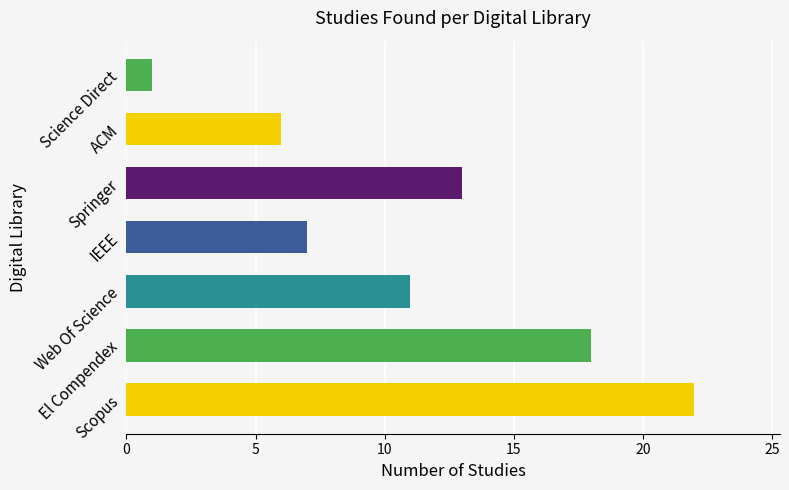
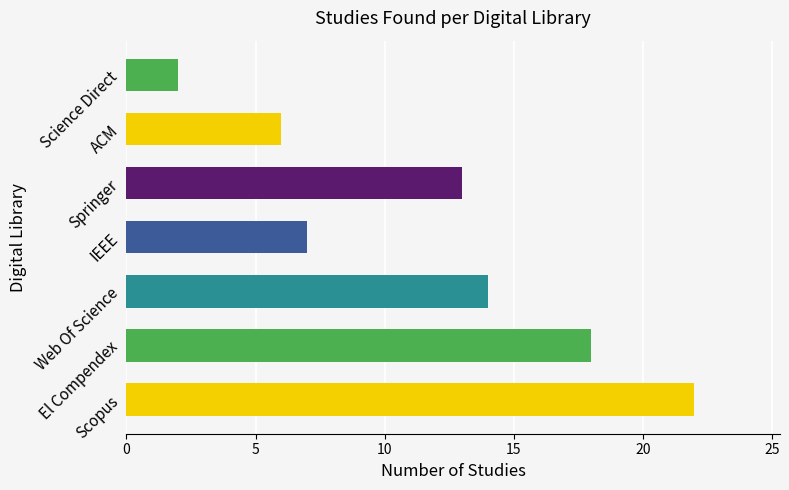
  {
-   "Science Direct": 1,
+   "Science Direct": 2,
    "ACM": 6,
    "Springer": 13,
    "IEEE": 7,
-   "Web Of Science": 11,
+   "Web Of Science": 14,
    "El Compendex": 18,
    "Scopus": 22
  }
